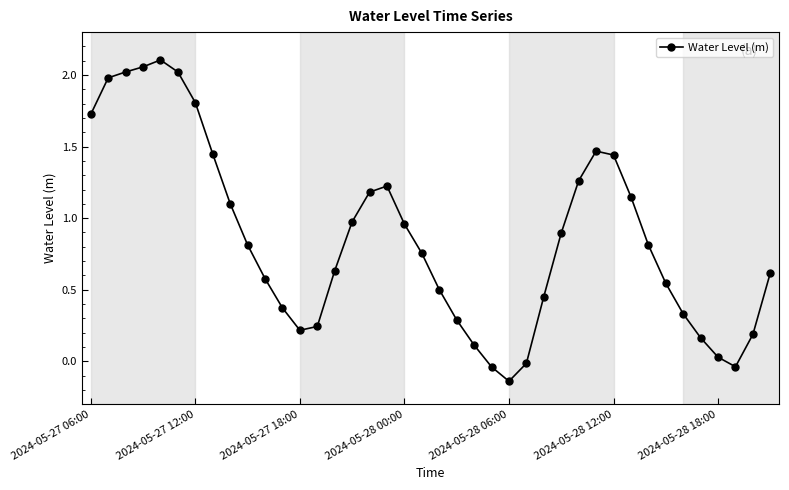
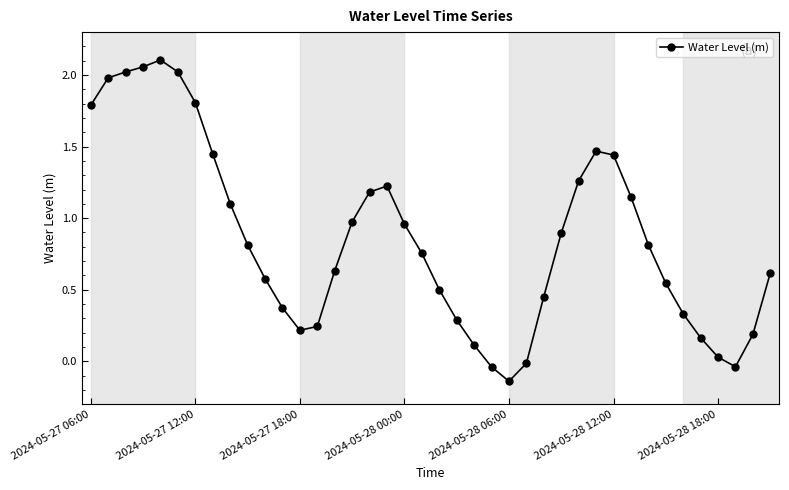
  {
-   "2024-05-27 06:00": 1.73,
+   "2024-05-27 06:00": 1.79,
    "2024-05-27 12:00": 1.81,
    "2024-05-27 18:00": 0.22,
    "2024-05-28 00:00": 0.96,
    "2024-05-28 06:00": -0.14,
    "2024-05-28 12:00": 1.44,
    "2024-05-28 18:00": 0.03
  }
